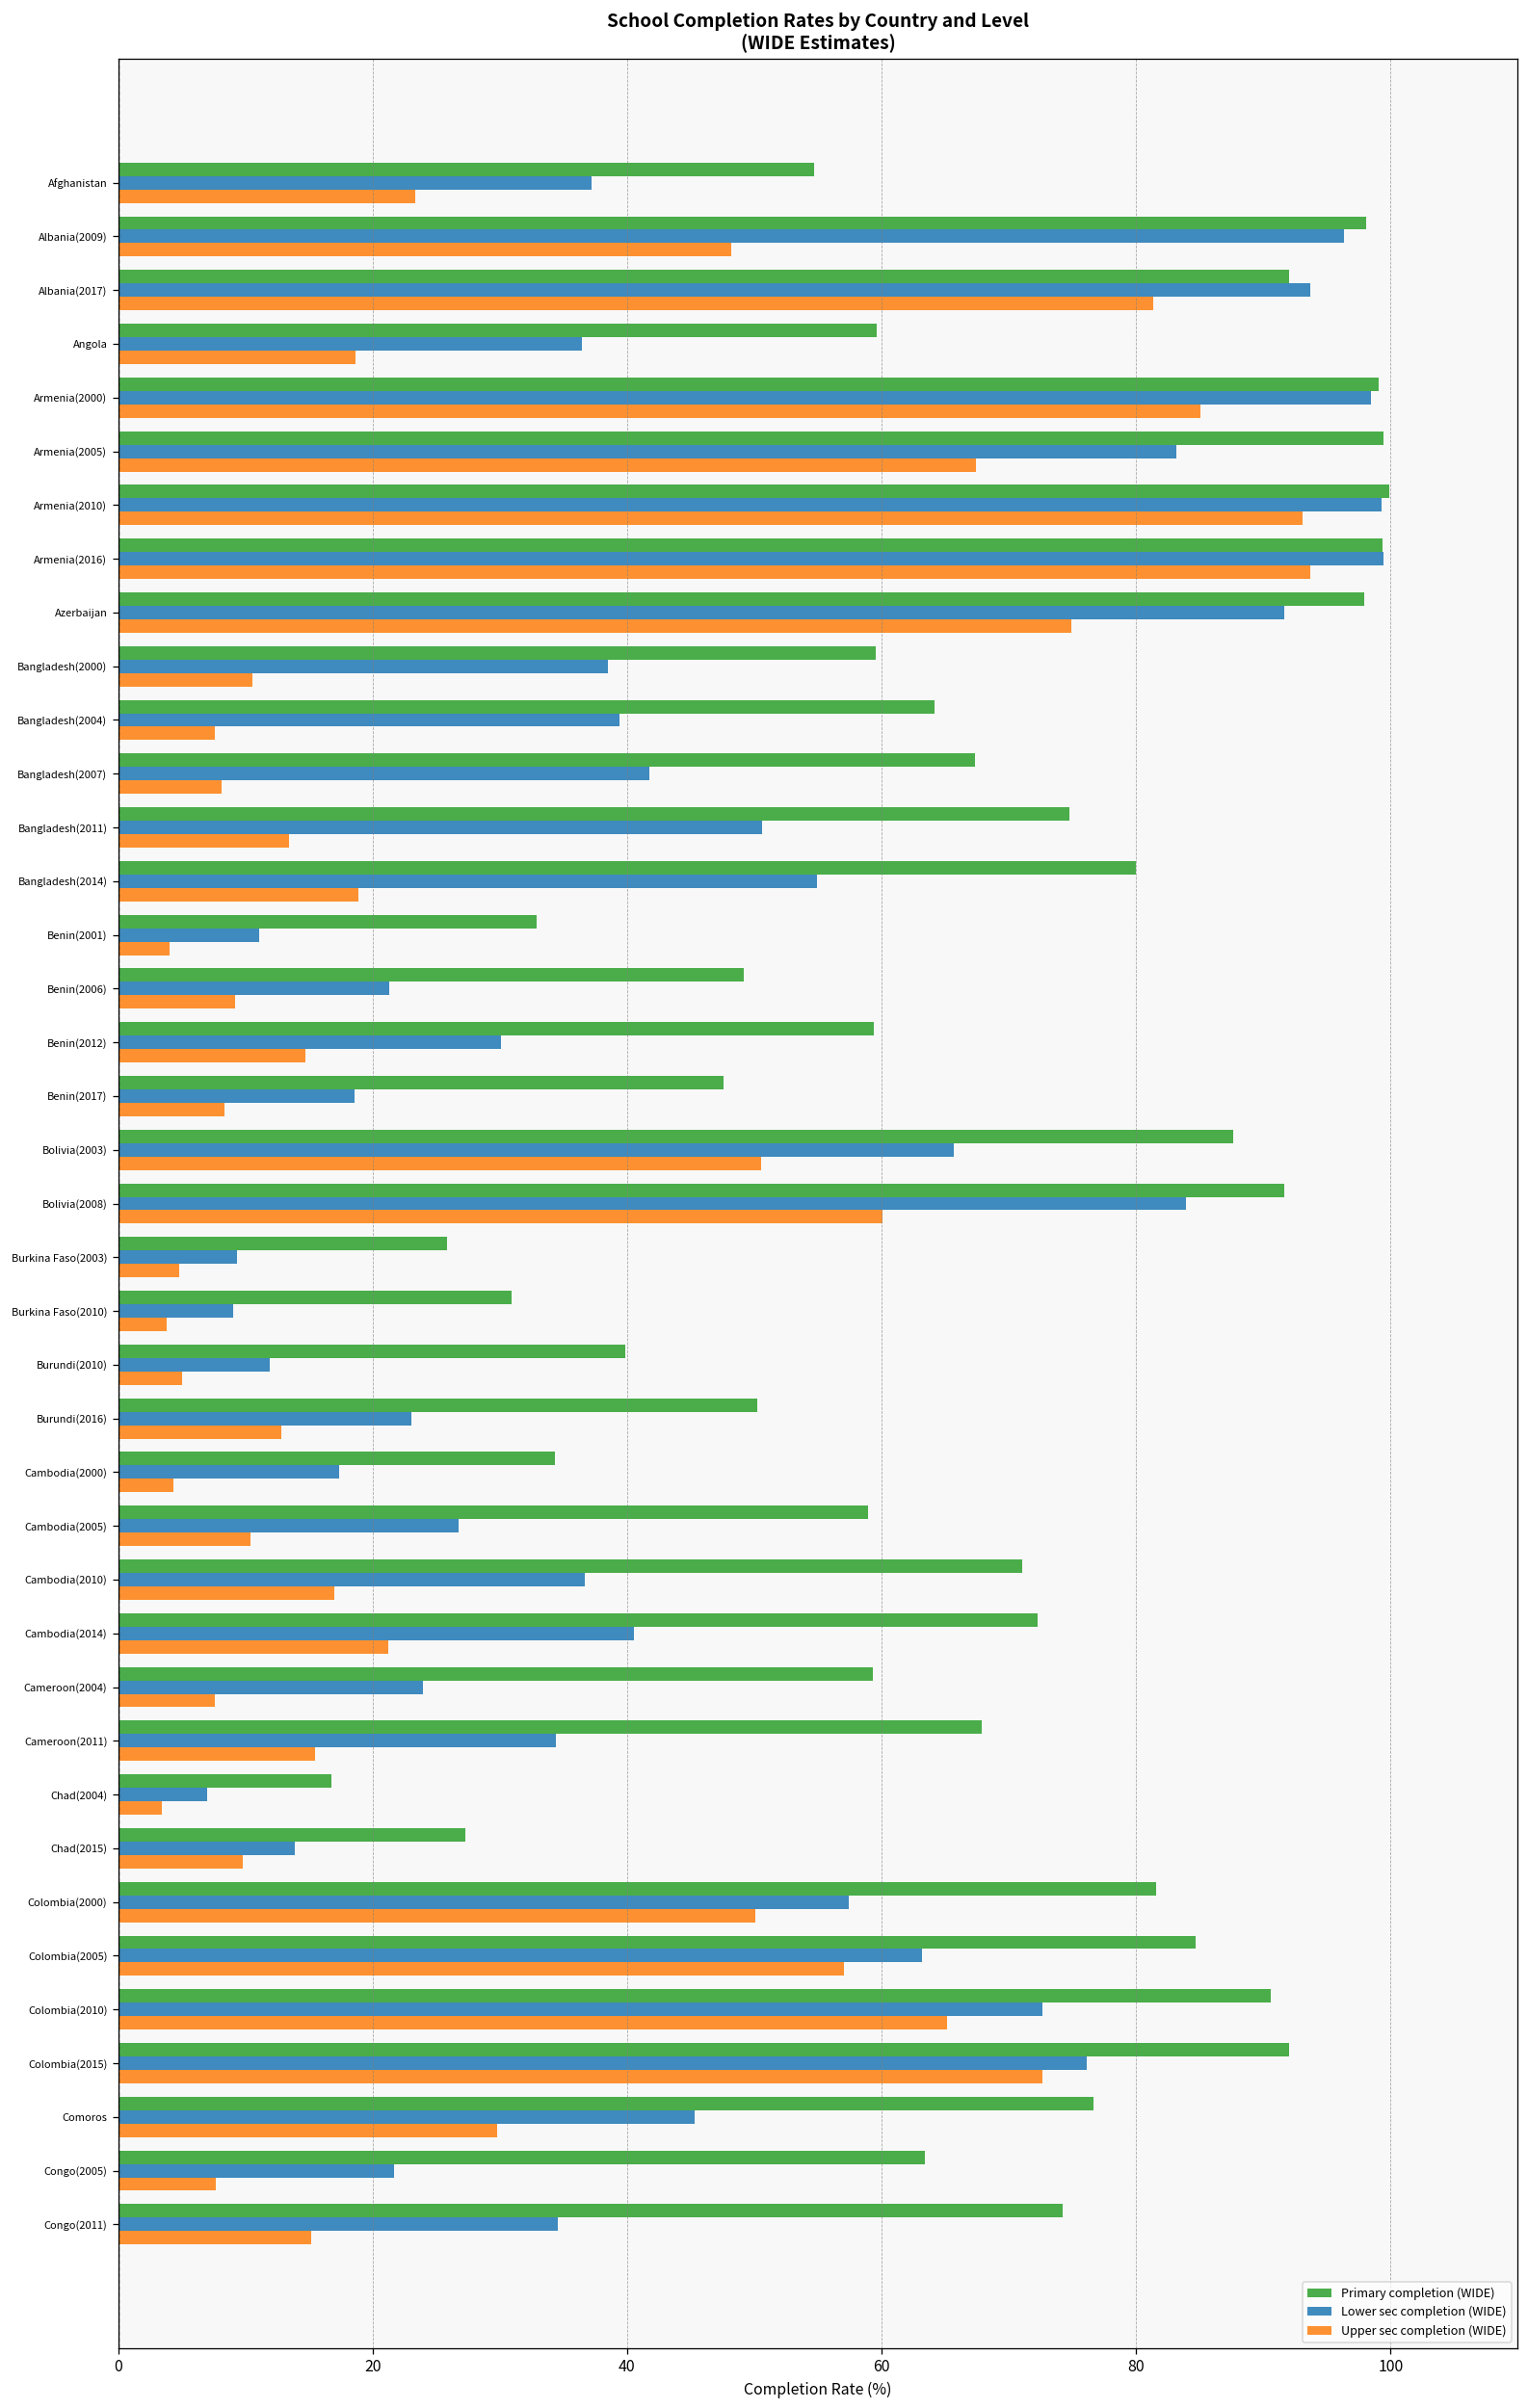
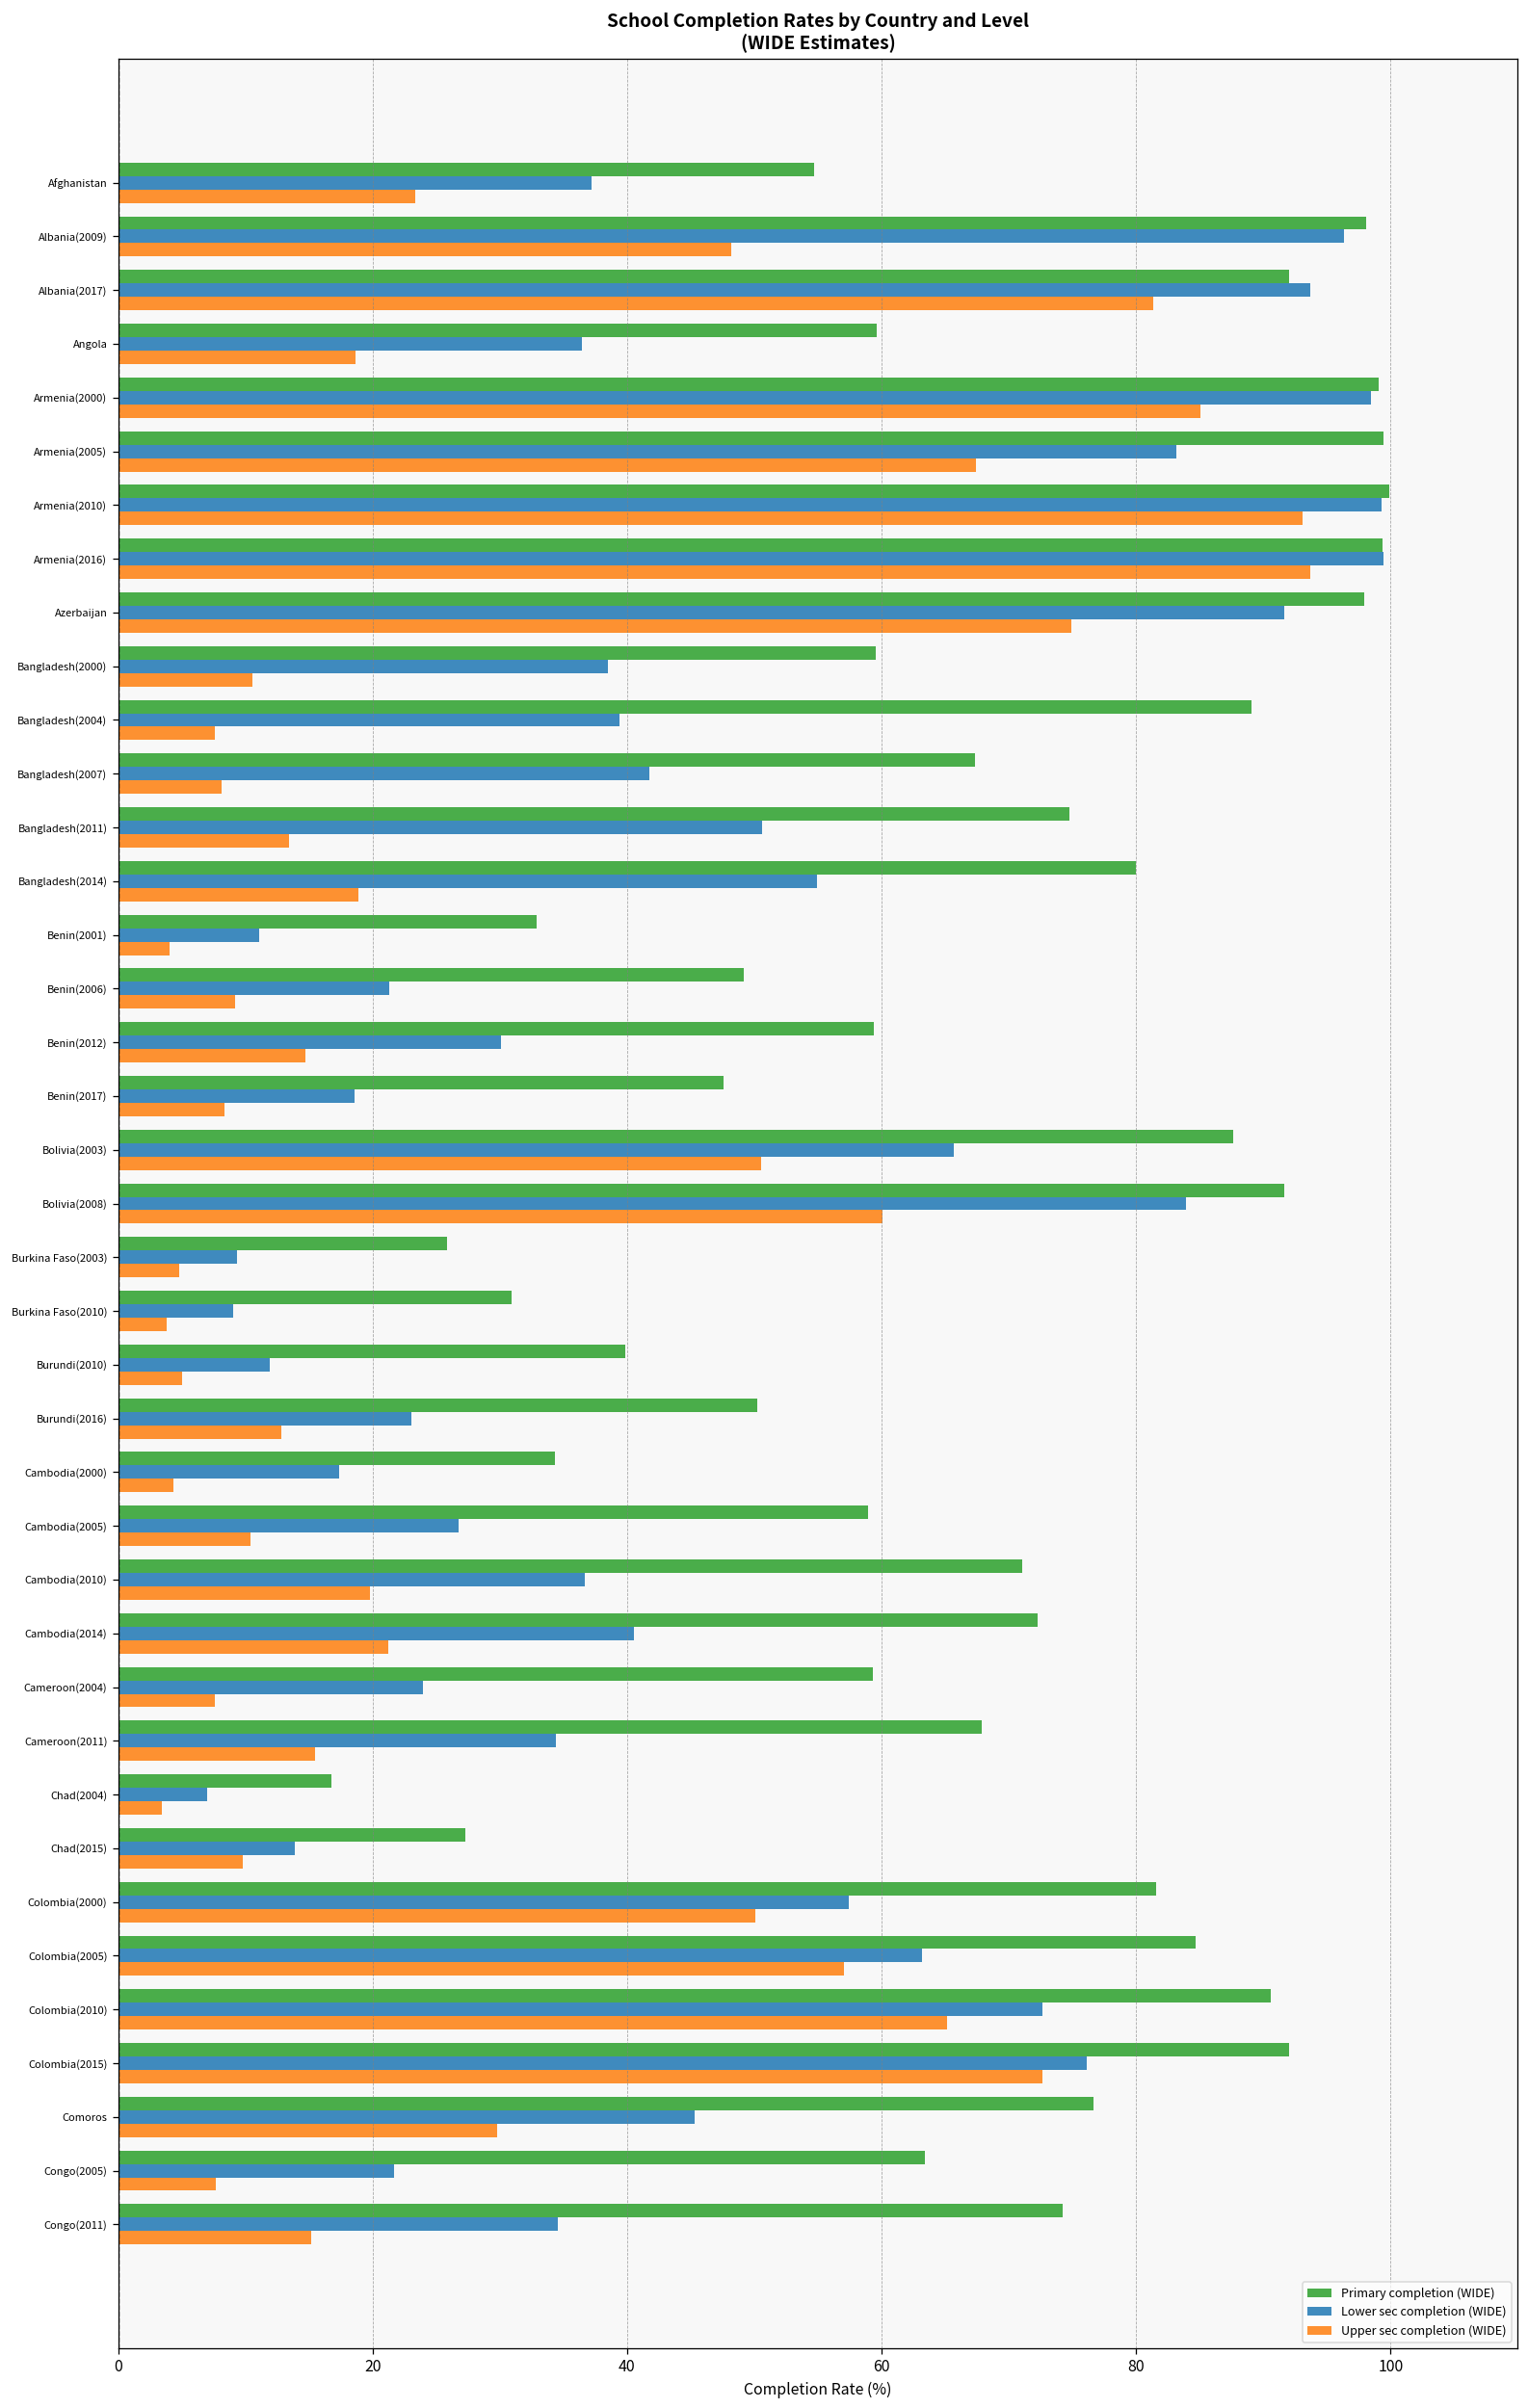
  {
    "Primary completion (WIDE)": {
      "Afghanistan": 54.7,
      "Albania(2009)": 98.1,
      "Albania(2017)": 92.0,
      "Angola": 59.6,
      "Armenia(2000)": 99.0,
      "Armenia(2005)": 99.5,
      "Armenia(2010)": 99.9,
      "Armenia(2016)": 99.4,
      "Azerbaijan": 97.9,
      "Bangladesh(2000)": 59.6,
-     "Bangladesh(2004)": 64.1,
+     "Bangladesh(2004)": 89.1,
      "Bangladesh(2007)": 67.3,
      "Bangladesh(2011)": 74.8,
      "Bangladesh(2014)": 80.0,
      "Benin(2001)": 32.9,
      "Benin(2006)": 49.2,
      "Benin(2012)": 59.4,
      "Benin(2017)": 47.6,
      "Bolivia(2003)": 87.6,
      "Bolivia(2008)": 91.6,
      "Burkina Faso(2003)": 25.8,
      "Burkina Faso(2010)": 30.9,
      "Burundi(2010)": 39.8,
      "Burundi(2016)": 50.2,
      "Cambodia(2000)": 34.3,
      "Cambodia(2005)": 59.0,
      "Cambodia(2010)": 71.1,
      "Cambodia(2014)": 72.3,
      "Cameroon(2004)": 59.3,
      "Cameroon(2011)": 67.9,
      "Chad(2004)": 16.8,
      "Chad(2015)": 27.3,
      "Colombia(2000)": 81.6,
      "Colombia(2005)": 84.7,
      "Colombia(2010)": 90.6,
      "Colombia(2015)": 92.0,
      "Comoros": 76.6,
      "Congo(2005)": 63.4,
      "Congo(2011)": 74.2
    },
    "Lower sec completion (WIDE)": {
      "Afghanistan": 37.2,
      "Albania(2009)": 96.4,
      "Albania(2017)": 93.7,
      "Angola": 36.4,
      "Armenia(2000)": 98.5,
      "Armenia(2005)": 83.2,
      "Armenia(2010)": 99.3,
      "Armenia(2016)": 99.5,
      "Azerbaijan": 91.7,
      "Bangladesh(2000)": 38.5,
      "Bangladesh(2004)": 39.4,
      "Bangladesh(2007)": 41.8,
      "Bangladesh(2011)": 50.6,
      "Bangladesh(2014)": 54.9,
      "Benin(2001)": 11.1,
      "Benin(2006)": 21.3,
      "Benin(2012)": 30.1,
      "Benin(2017)": 18.6,
      "Bolivia(2003)": 65.7,
      "Bolivia(2008)": 83.9,
      "Burkina Faso(2003)": 9.3,
      "Burkina Faso(2010)": 9.0,
      "Burundi(2010)": 11.9,
      "Burundi(2016)": 23.0,
      "Cambodia(2000)": 17.4,
      "Cambodia(2005)": 26.8,
      "Cambodia(2010)": 36.7,
      "Cambodia(2014)": 40.5,
      "Cameroon(2004)": 24.0,
      "Cameroon(2011)": 34.4,
      "Chad(2004)": 7.0,
      "Chad(2015)": 13.9,
      "Colombia(2000)": 57.5,
      "Colombia(2005)": 63.2,
      "Colombia(2010)": 72.6,
      "Colombia(2015)": 76.1,
      "Comoros": 45.3,
      "Congo(2005)": 21.7,
      "Congo(2011)": 34.5
    },
    "Upper sec completion (WIDE)": {
      "Afghanistan": 23.4,
      "Albania(2009)": 48.2,
      "Albania(2017)": 81.4,
      "Angola": 18.6,
      "Armenia(2000)": 85.0,
      "Armenia(2005)": 67.4,
      "Armenia(2010)": 93.1,
      "Armenia(2016)": 93.7,
      "Azerbaijan": 75.0,
      "Bangladesh(2000)": 10.5,
      "Bangladesh(2004)": 7.6,
      "Bangladesh(2007)": 8.2,
      "Bangladesh(2011)": 13.4,
      "Bangladesh(2014)": 18.9,
      "Benin(2001)": 4.1,
      "Benin(2006)": 9.2,
      "Benin(2012)": 14.7,
      "Benin(2017)": 8.4,
      "Bolivia(2003)": 50.6,
      "Bolivia(2008)": 60.1,
      "Burkina Faso(2003)": 4.8,
      "Burkina Faso(2010)": 3.9,
      "Burundi(2010)": 5.1,
      "Burundi(2016)": 12.9,
      "Cambodia(2000)": 4.4,
      "Cambodia(2005)": 10.4,
-     "Cambodia(2010)": 17.0,
+     "Cambodia(2010)": 19.8,
      "Cambodia(2014)": 21.2,
      "Cameroon(2004)": 7.6,
      "Cameroon(2011)": 15.5,
      "Chad(2004)": 3.5,
      "Chad(2015)": 9.8,
      "Colombia(2000)": 50.1,
      "Colombia(2005)": 57.1,
      "Colombia(2010)": 65.2,
      "Colombia(2015)": 72.7,
      "Comoros": 29.8,
      "Congo(2005)": 7.7,
      "Congo(2011)": 15.1
    }
  }
